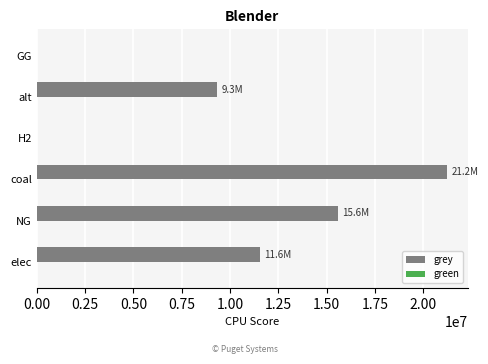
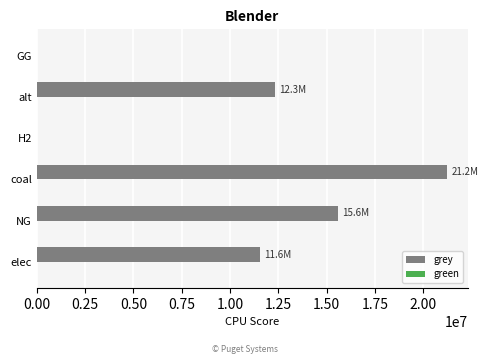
  {
    "grey": {
-     "alt": "9.3M",
+     "alt": "12.3M",
      "coal": "21.2M",
      "NG": "15.6M",
      "elec": "11.6M"
    },
    "green": {
      "GG": "0",
      "alt": "0",
      "H2": "0",
      "coal": "0",
      "NG": "0",
      "elec": "0"
    }
  }
